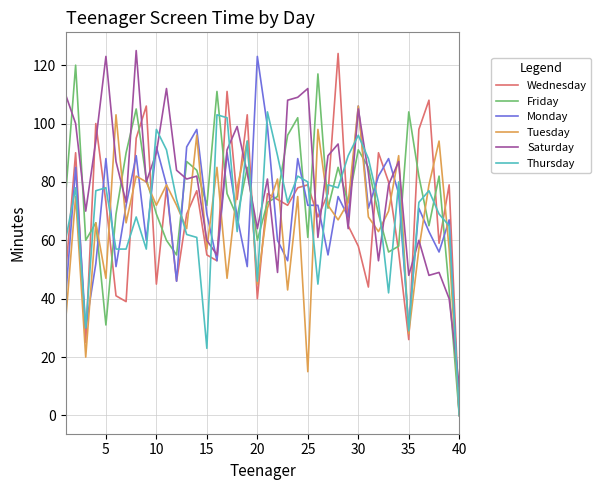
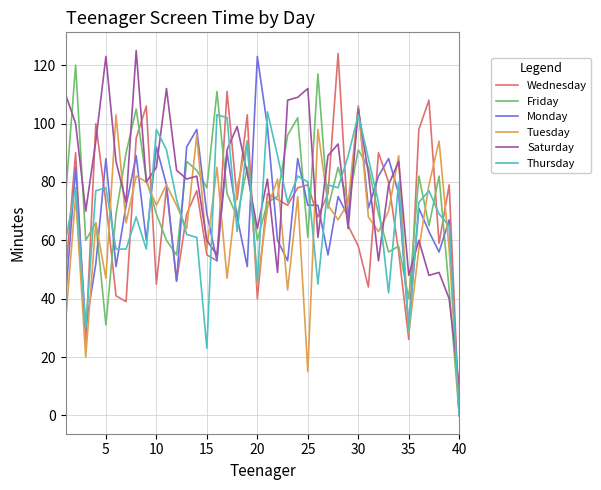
  {
    "Friday": {
      "5": 31,
      "10": 69,
-     "15": 72,
+     "15": 78,
      "20": 60,
      "25": 61,
      "30": 91,
-     "35": 104
+     "35": 40
    },
    "Monday": {
      "5": 88,
      "10": 92,
      "15": 69,
      "20": 123,
      "25": 72,
      "35": 30
    },
    "Saturday": {
      "5": 123,
-     "10": 90,
+     "10": 85,
      "15": 60,
      "20": 64,
      "25": 112,
      "30": 105,
      "35": 48,
      "40": 10
    },
    "Thursday": {
      "5": 78,
      "10": 98,
      "15": 23,
      "20": 46,
      "25": 80,
-     "30": 96,
+     "30": 103,
      "35": 29
    }
  }
